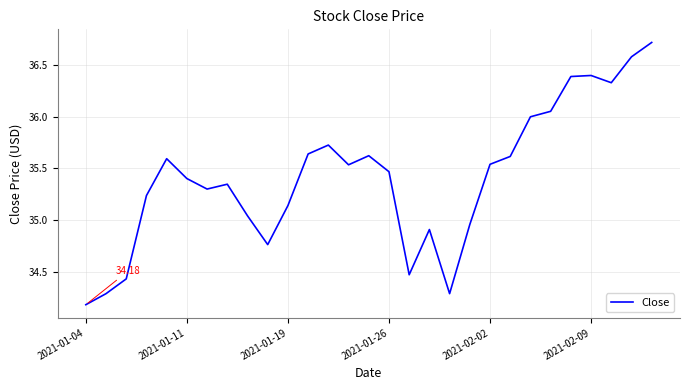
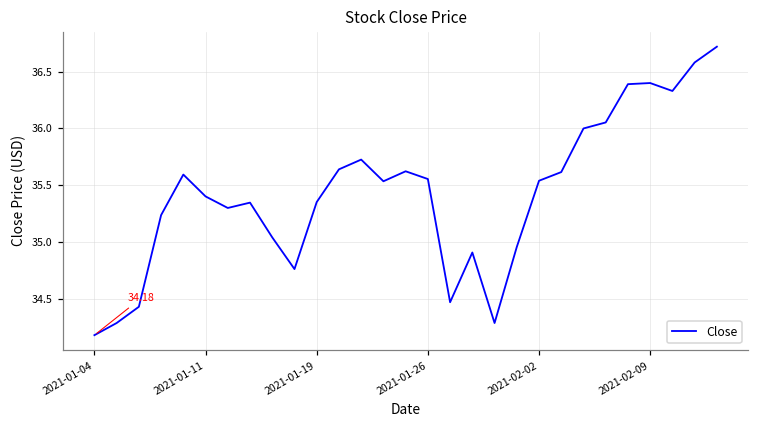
  {
    "2021-01-11": 35.40,
-   "2021-01-19": 35.14,
-   "2021-01-26": 35.47,
+   "2021-01-19": 35.35,
+   "2021-01-26": 35.55,
    "2021-02-02": 35.54,
    "2021-02-09": 36.40
  }
